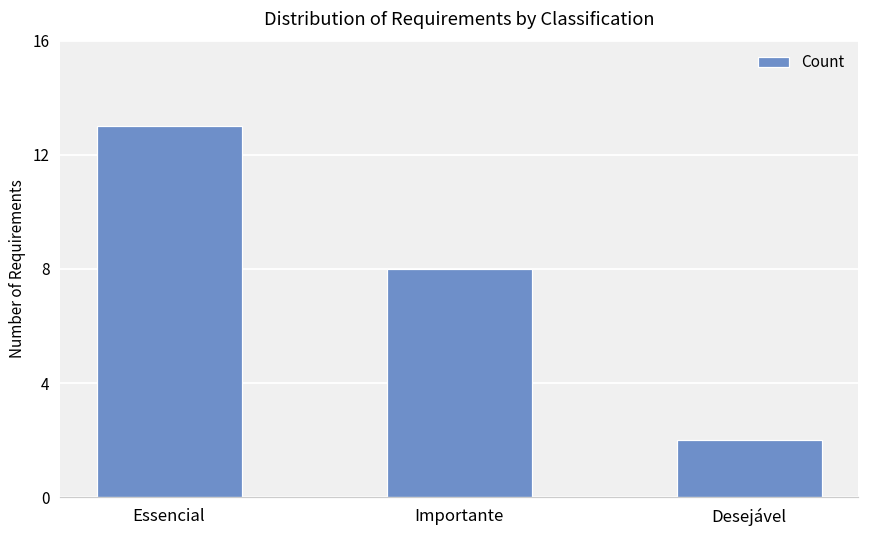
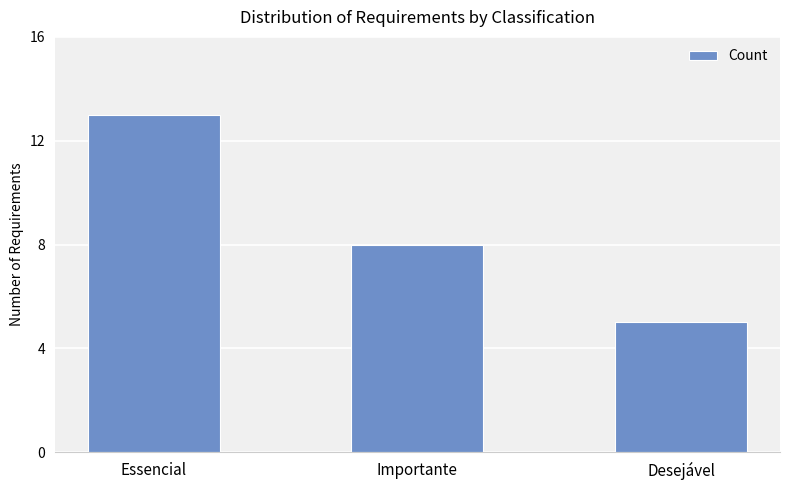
  {
    "Essencial": 13,
    "Importante": 8,
-   "Desejável": 2
+   "Desejável": 5
  }
